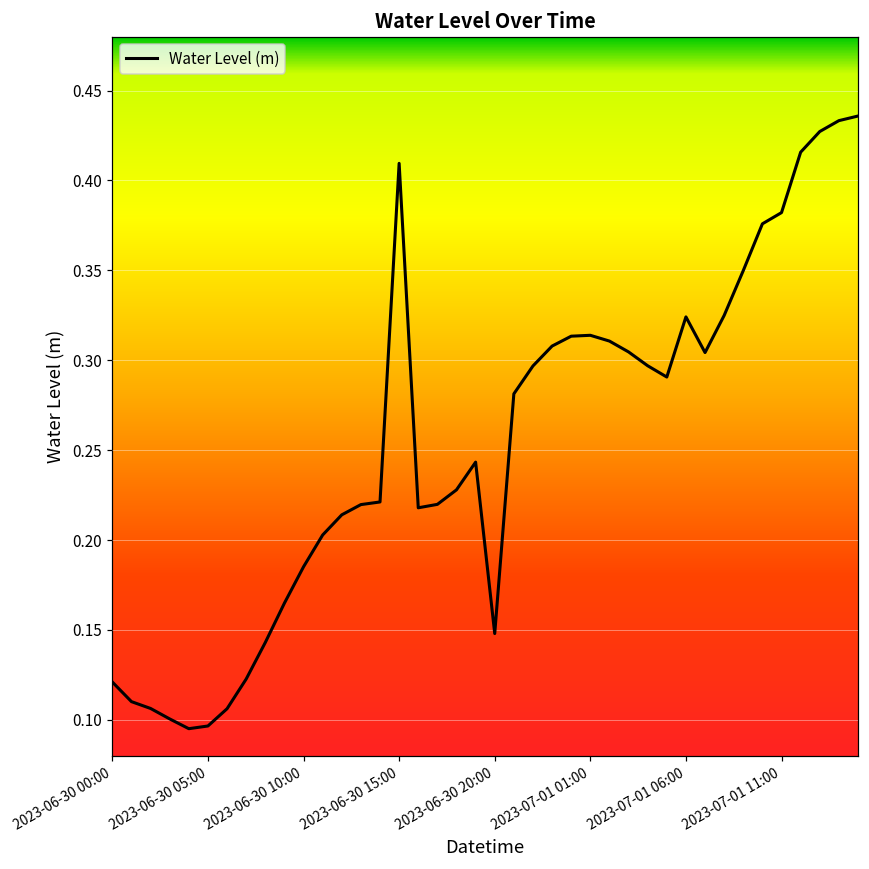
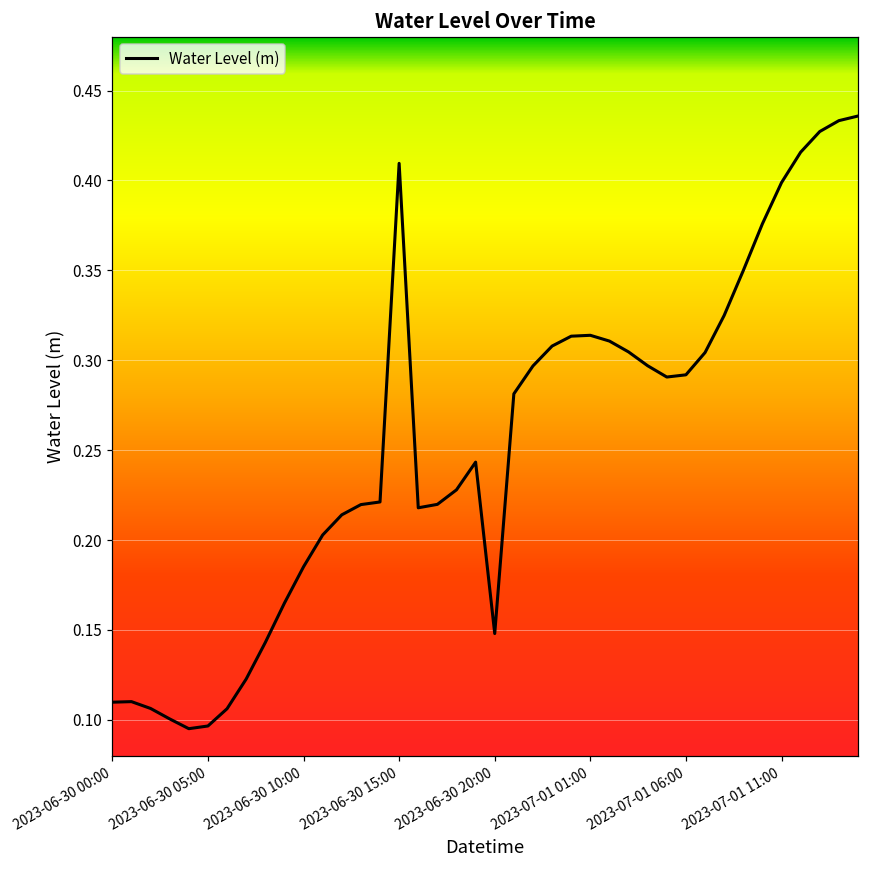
  {
-   "2023-06-30 00:00": 0.121,
+   "2023-06-30 00:00": 0.110,
    "2023-06-30 05:00": 0.097,
    "2023-06-30 10:00": 0.185,
    "2023-06-30 15:00": 0.410,
    "2023-06-30 20:00": 0.148,
    "2023-07-01 01:00": 0.314,
-   "2023-07-01 06:00": 0.324,
-   "2023-07-01 11:00": 0.382
+   "2023-07-01 06:00": 0.292,
+   "2023-07-01 11:00": 0.399
  }
